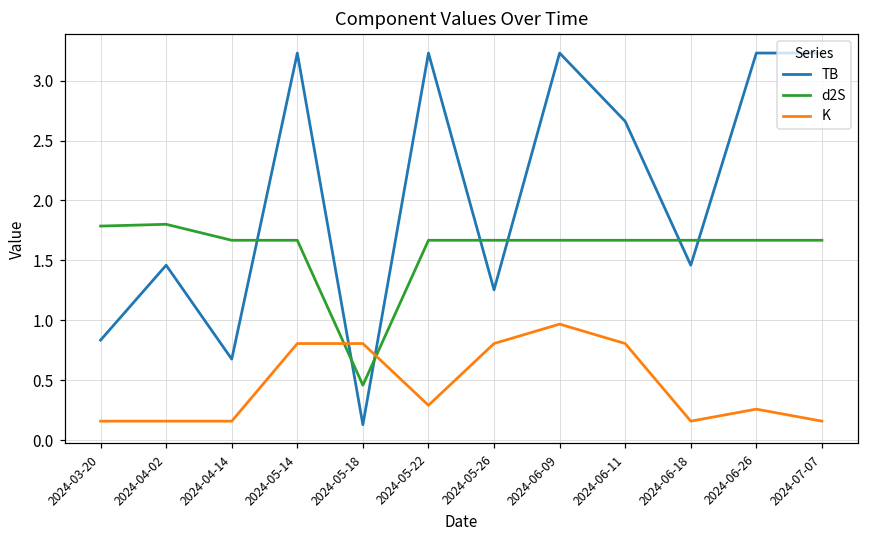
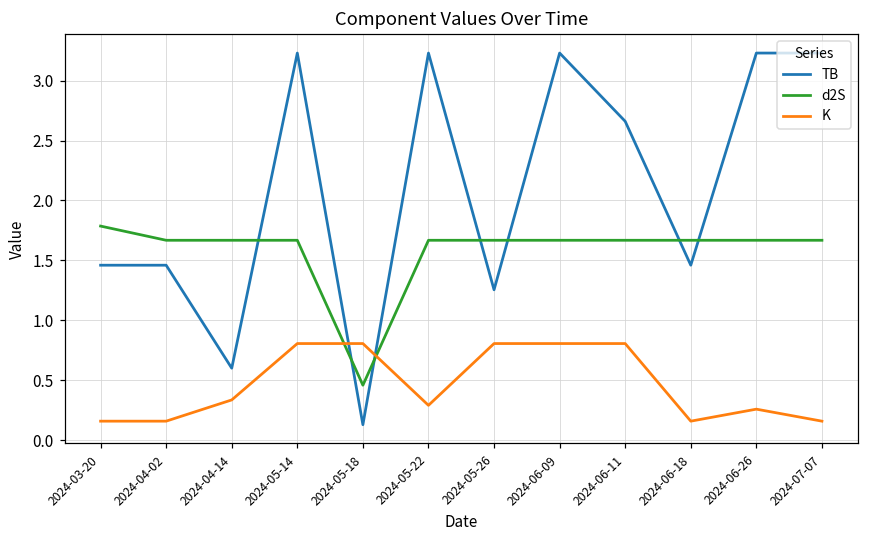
  {
    "TB": {
-     "2024-03-20": 0.83,
+     "2024-03-20": 1.46,
      "2024-04-02": 1.46,
-     "2024-04-14": 0.68,
+     "2024-04-14": 0.60,
      "2024-05-14": 3.23,
      "2024-05-18": 0.13,
      "2024-05-22": 3.23,
      "2024-05-26": 1.25,
      "2024-06-09": 3.23,
      "2024-06-11": 2.66,
      "2024-06-18": 1.46,
      "2024-06-26": 3.23
    },
    "d2S": {
      "2024-03-20": 1.79,
-     "2024-04-02": 1.80,
+     "2024-04-02": 1.67,
      "2024-04-14": 1.67,
      "2024-05-14": 1.67,
      "2024-05-18": 0.46,
      "2024-05-22": 1.67,
      "2024-05-26": 1.67,
      "2024-06-09": 1.67,
      "2024-06-11": 1.67,
      "2024-06-18": 1.67,
      "2024-06-26": 1.67,
      "2024-07-07": 1.67
    },
    "K": {
      "2024-03-20": 0.16,
      "2024-04-02": 0.16,
-     "2024-04-14": 0.16,
+     "2024-04-14": 0.33,
      "2024-05-14": 0.81,
      "2024-05-18": 0.81,
      "2024-05-22": 0.29,
      "2024-05-26": 0.81,
-     "2024-06-09": 0.97,
+     "2024-06-09": 0.81,
      "2024-06-11": 0.81,
      "2024-06-18": 0.16,
      "2024-06-26": 0.26,
      "2024-07-07": 0.16
    }
  }
